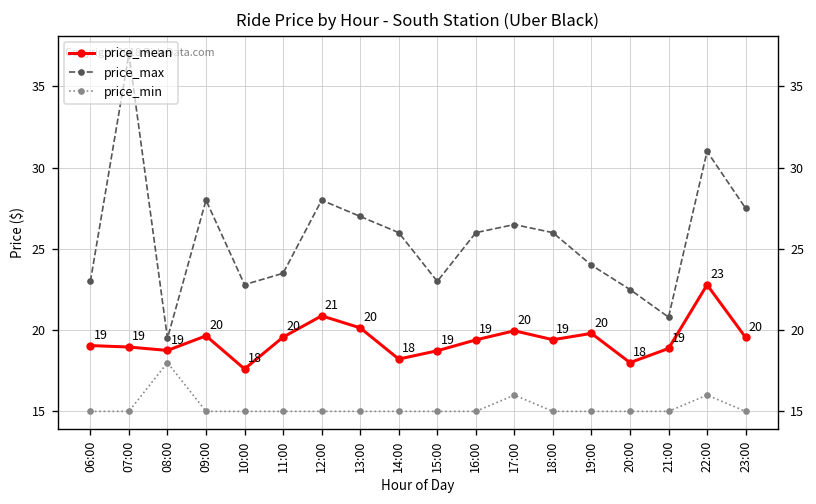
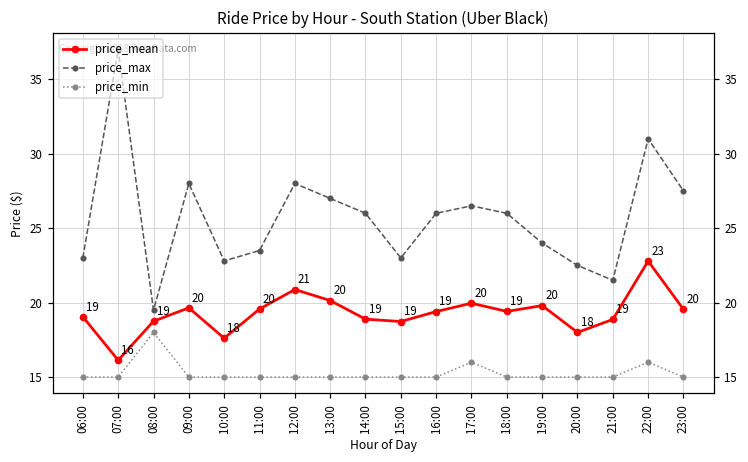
  {
    "price_mean": {
      "06:00": 19,
-     "07:00": 19,
+     "07:00": 16,
      "09:00": 20,
      "10:00": 18,
      "11:00": 20,
      "12:00": 21,
      "13:00": 20,
-     "14:00": 18,
+     "14:00": 19,
      "15:00": 19,
      "16:00": 19,
      "17:00": 20,
      "18:00": 19,
      "19:00": 20,
      "20:00": 18,
      "21:00": 19,
      "22:00": 23,
      "23:00": 20
    },
    "price_max": {
      "06:00": 23.0,
      "09:00": 28.0,
      "10:00": 22.8,
      "11:00": 23.5,
      "12:00": 28.0,
      "13:00": 27.0,
      "14:00": 26.0,
      "15:00": 23.0,
      "16:00": 26.0,
      "17:00": 26.5,
      "18:00": 26.0,
      "19:00": 24.0,
      "20:00": 22.5,
-     "21:00": 20.8,
+     "21:00": 21.5,
      "22:00": 31.0,
      "23:00": 27.5
    },
    "price_min": {
      "06:00": 15.0,
      "07:00": 15.0,
      "08:00": 18.0,
      "09:00": 15.0,
      "10:00": 15.0,
      "11:00": 15.0,
      "12:00": 15.0,
      "13:00": 15.0,
      "14:00": 15.0,
      "15:00": 15.0,
      "16:00": 15.0,
      "17:00": 16.0,
      "18:00": 15.0,
      "19:00": 15.0,
      "20:00": 15.0,
      "21:00": 15.0,
      "22:00": 16.0,
      "23:00": 15.0
    }
  }
